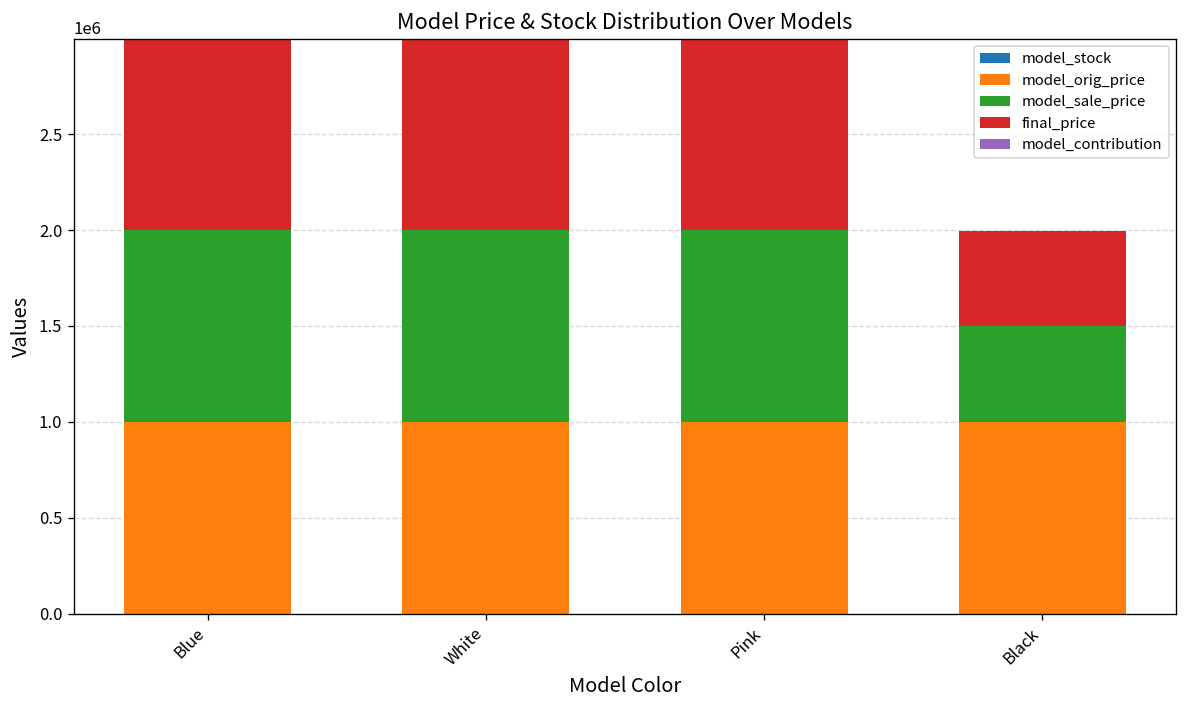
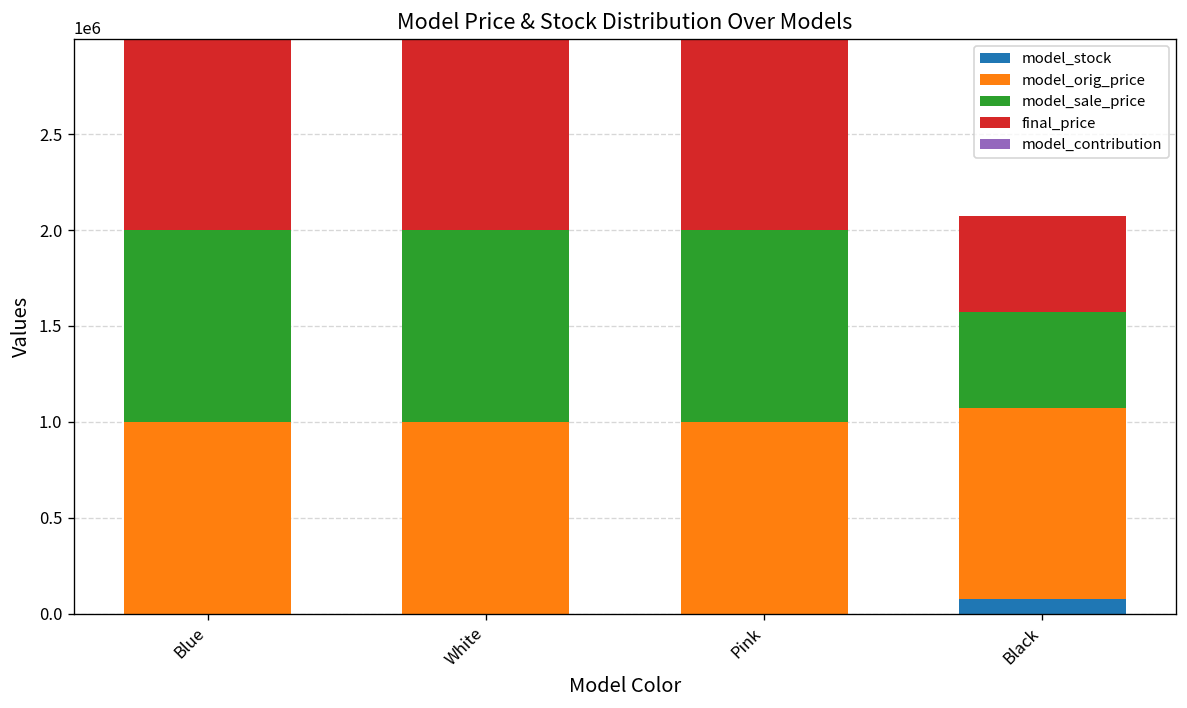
  {
    "model_stock": {
      "Blue": 0,
      "White": 0,
      "Pink": 0,
-     "Black": 0
+     "Black": 70000
    },
    "model_orig_price": {
      "Blue": 1000000,
      "White": 1000000,
      "Pink": 1000000,
      "Black": 1000000
    },
    "model_sale_price": {
      "Blue": 1000000,
      "White": 1000000,
      "Pink": 1000000,
      "Black": 500000
    },
    "model_contribution": {
      "Black": 500000
    }
  }
